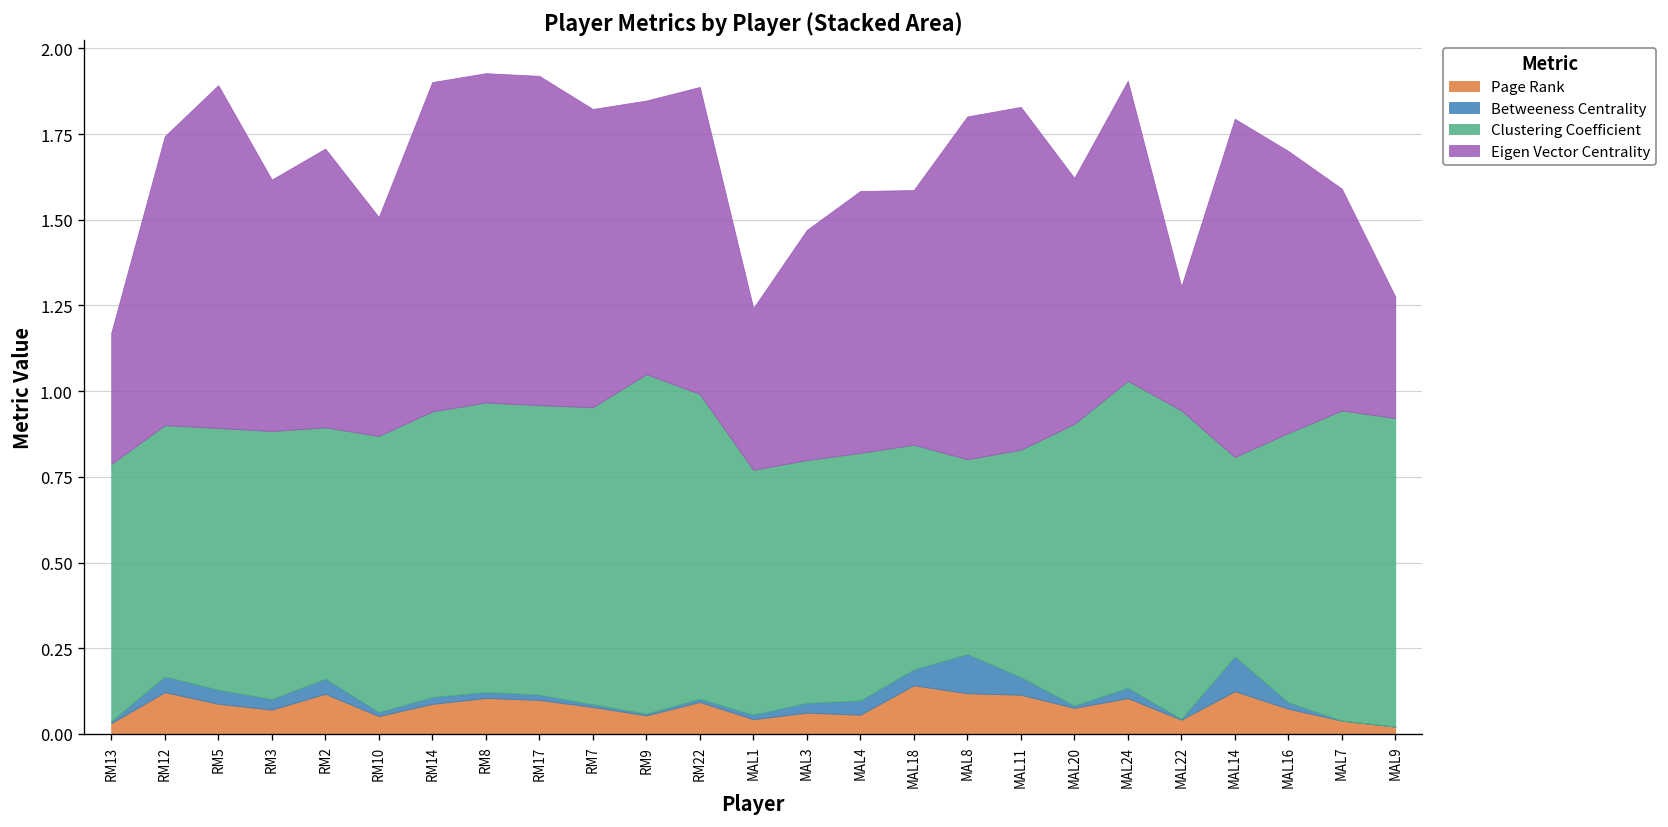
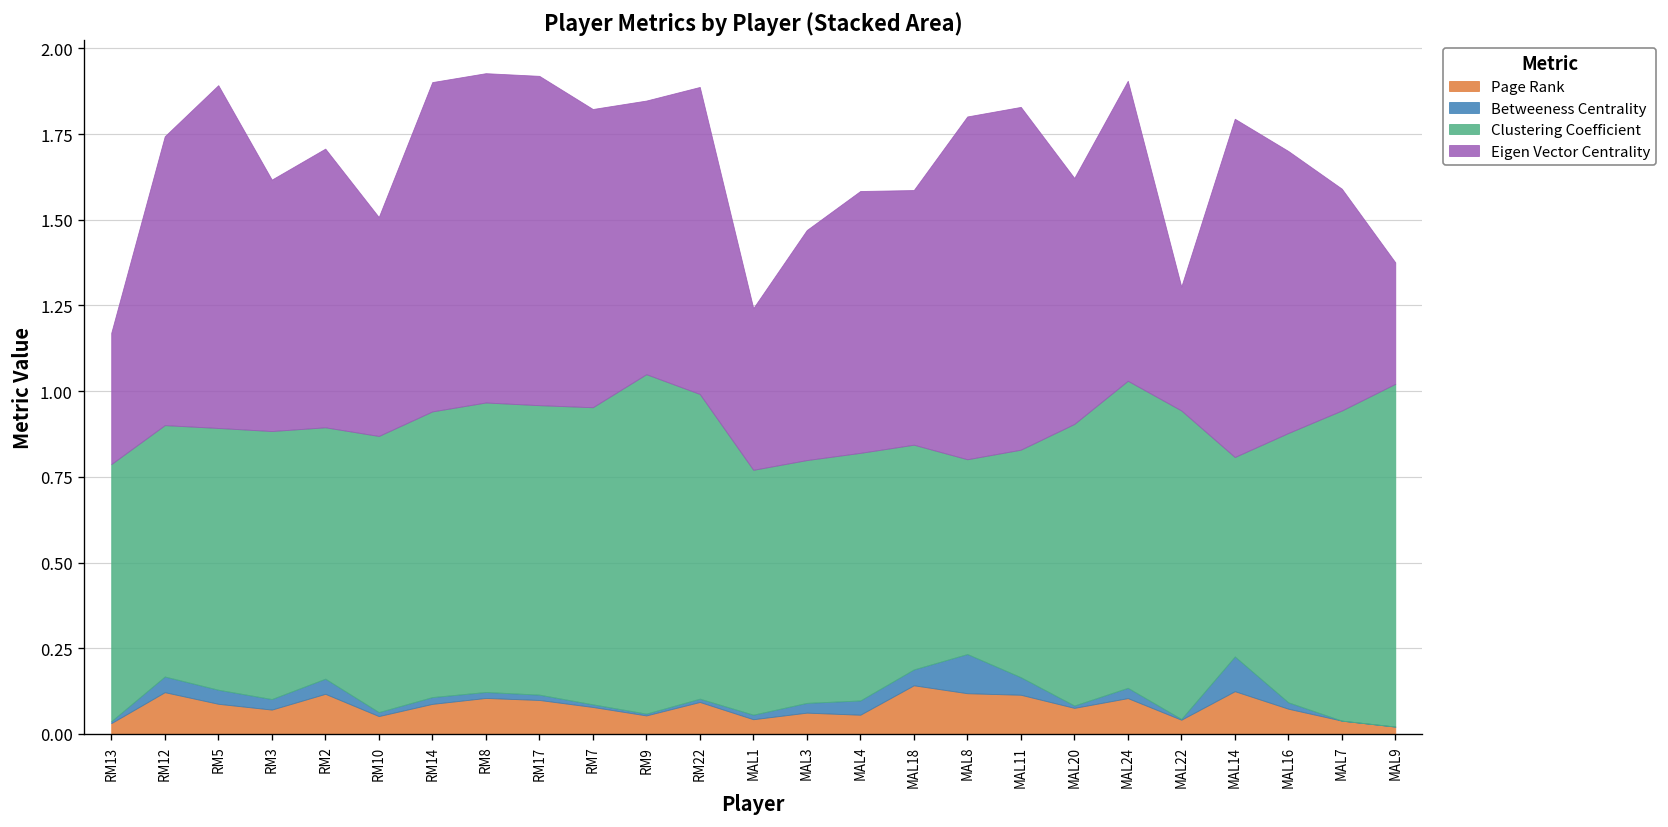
  {
    "Page Rank": {
      "RM12": 0.12,
      "RM5": 0.09,
      "RM3": 0.07,
      "RM2": 0.12,
      "RM10": 0.05,
      "RM14": 0.09,
      "RM8": 0.1,
      "RM17": 0.1,
      "RM22": 0.1,
      "MAL1": 0.04,
      "MAL3": 0.06,
      "MAL4": 0.06,
      "MAL18": 0.14,
      "MAL8": 0.12,
      "MAL11": 0.11,
      "MAL24": 0.1,
      "MAL14": 0.12,
      "MAL16": 0.07
    },
    "Betweeness Centrality": {
      "RM12": 0.05,
      "RM5": 0.04,
      "RM3": 0.03,
      "RM2": 0.04,
      "RM10": 0.01,
      "RM14": 0.02,
      "RM8": 0.02,
      "RM17": 0.02,
      "RM22": 0.01,
      "MAL1": 0.01,
      "MAL3": 0.03,
      "MAL4": 0.04,
      "MAL18": 0.05,
      "MAL8": 0.11,
      "MAL11": 0.05,
      "MAL24": 0.03,
      "MAL14": 0.1,
      "MAL16": 0.02
    },
    "Clustering Coefficient": {
      "RM13": 0.75,
      "RM12": 0.73,
      "RM5": 0.76,
      "RM3": 0.78,
      "RM2": 0.73,
      "RM10": 0.8,
      "RM14": 0.83,
      "RM8": 0.84,
      "RM17": 0.84,
      "RM7": 0.87,
      "RM9": 0.99,
      "RM22": 0.89,
      "MAL1": 0.71,
      "MAL3": 0.7,
      "MAL4": 0.72,
      "MAL18": 0.66,
      "MAL8": 0.57,
      "MAL11": 0.66,
      "MAL20": 0.82,
      "MAL24": 0.9,
      "MAL22": 0.9,
      "MAL14": 0.58,
      "MAL16": 0.79,
      "MAL7": 0.9,
-     "MAL9": 0.9
+     "MAL9": 1.0
    },
    "Eigen Vector Centrality": {
      "RM13": 0.38,
      "RM12": 0.84,
      "RM5": 1.0,
      "RM3": 0.73,
      "RM2": 0.81,
      "RM10": 0.64,
      "RM14": 0.96,
      "RM8": 0.96,
      "RM17": 0.96,
      "RM7": 0.87,
      "RM9": 0.8,
      "RM22": 0.9,
      "MAL1": 0.47,
      "MAL3": 0.67,
      "MAL4": 0.76,
      "MAL18": 0.74,
      "MAL8": 1.0,
      "MAL11": 1.0,
      "MAL20": 0.72,
      "MAL24": 0.88,
      "MAL22": 0.36,
      "MAL14": 0.99,
      "MAL16": 0.82,
      "MAL7": 0.65,
      "MAL9": 0.35
    }
  }
